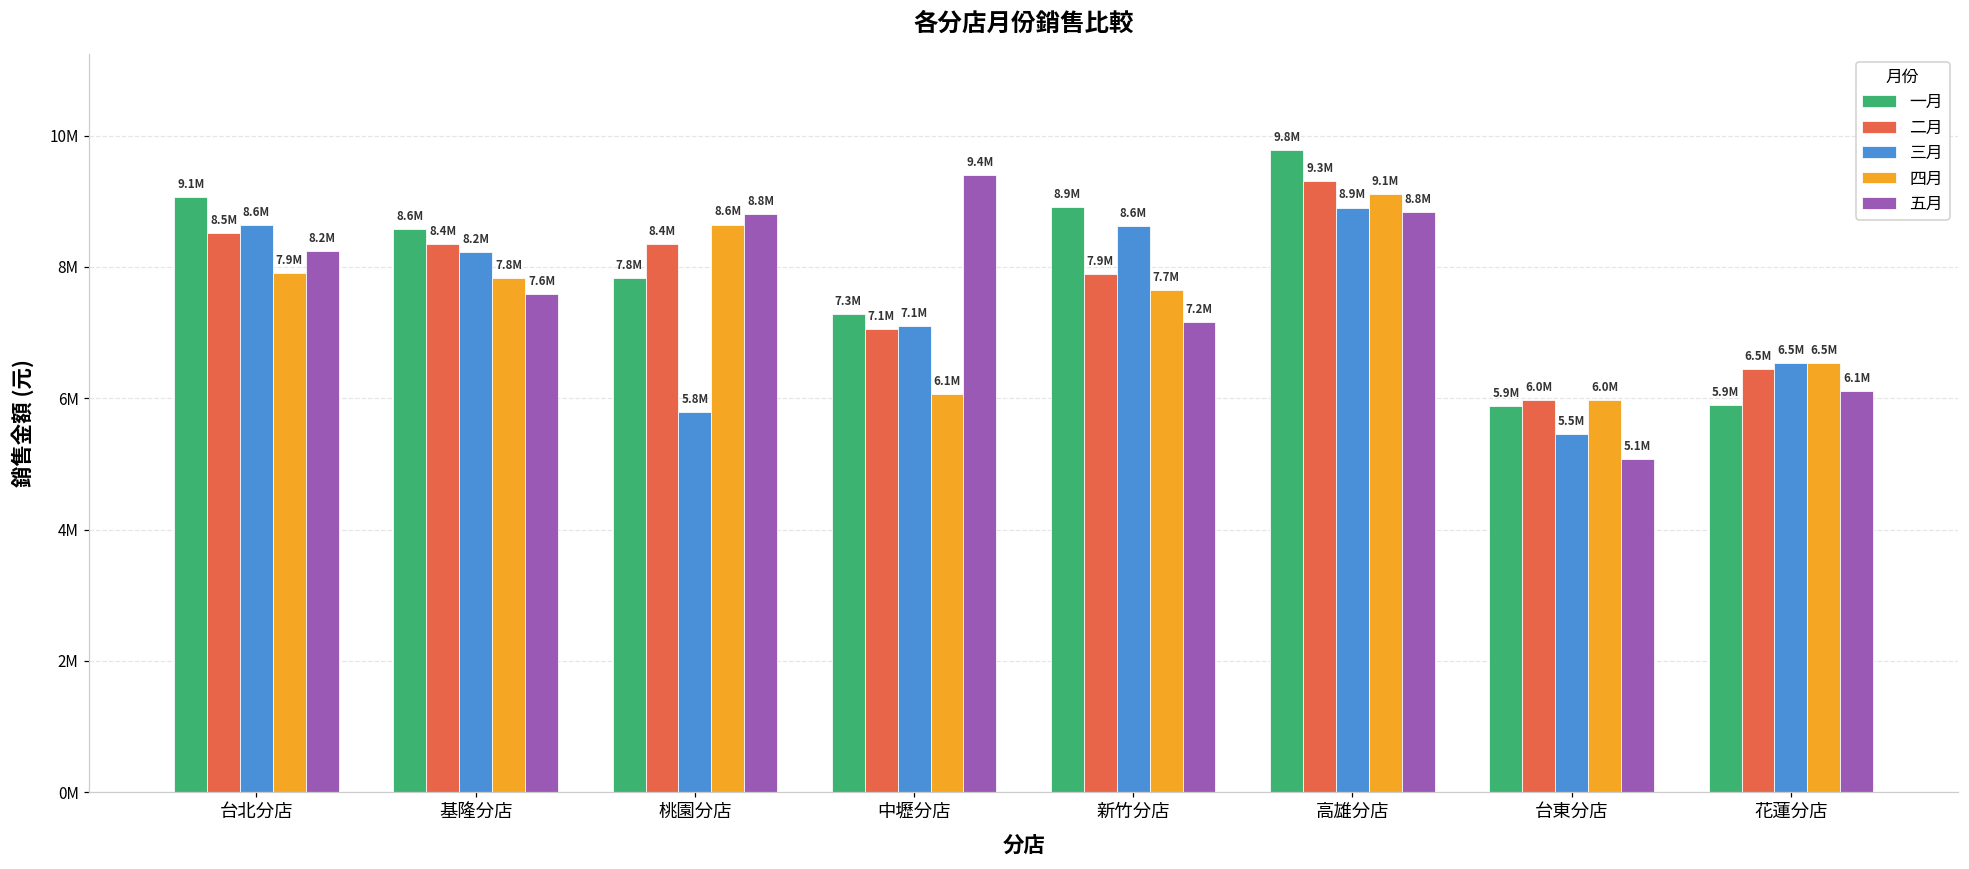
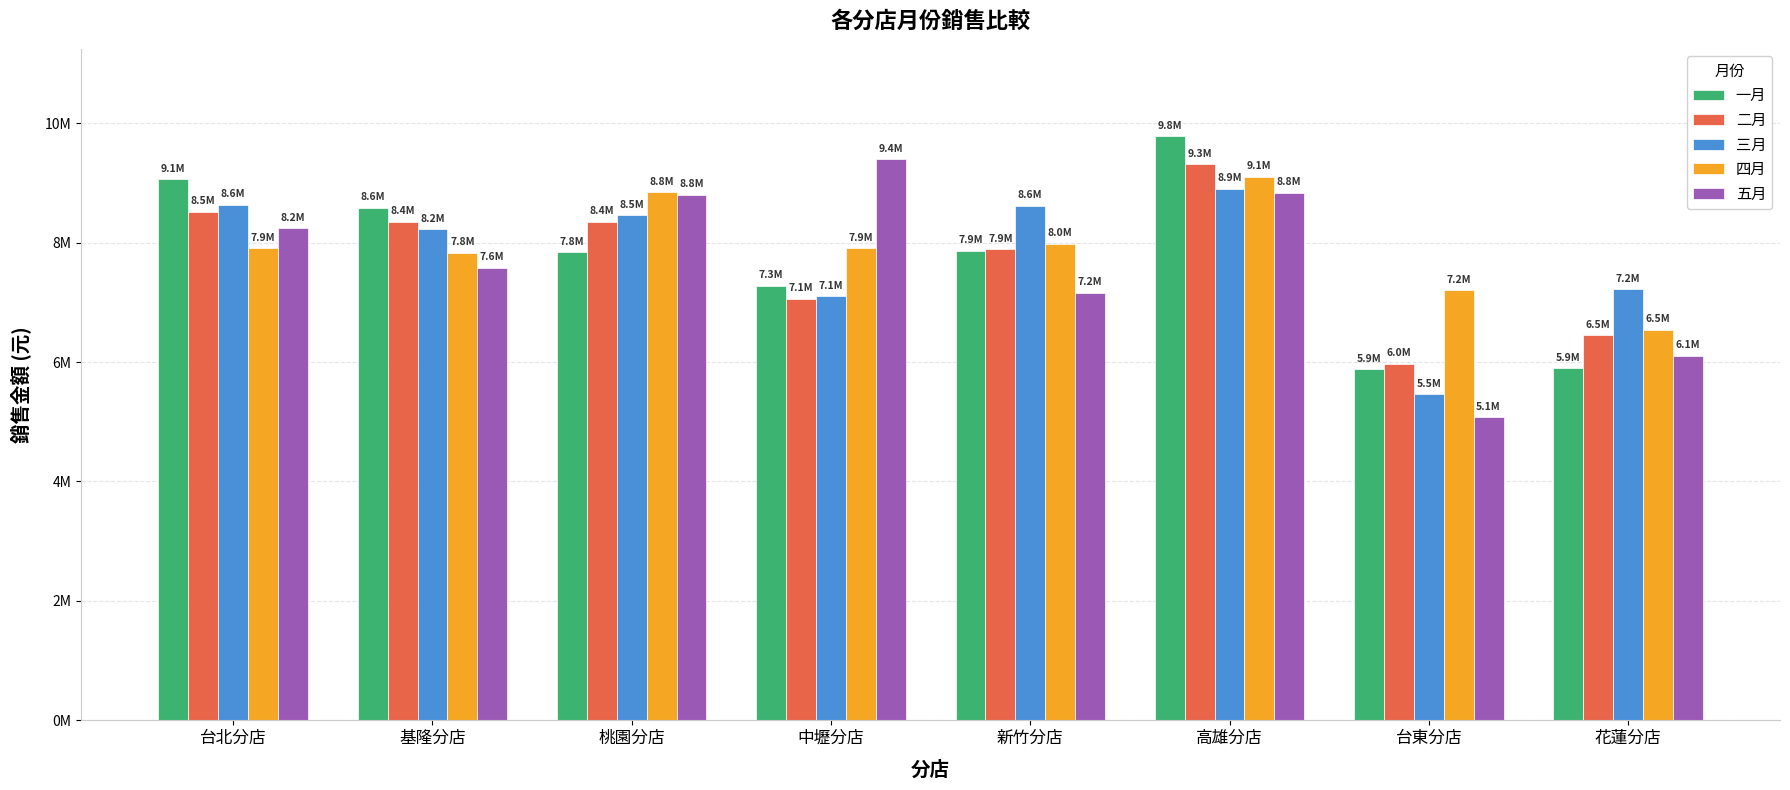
  {
    "一月": {
      "台北分店": "9.1M",
      "基隆分店": "8.6M",
      "桃園分店": "7.8M",
      "中壢分店": "7.3M",
-     "新竹分店": "8.9M",
+     "新竹分店": "7.9M",
      "高雄分店": "9.8M",
      "台東分店": "5.9M",
      "花蓮分店": "5.9M"
    },
    "二月": {
      "台北分店": "8.5M",
      "基隆分店": "8.4M",
      "桃園分店": "8.4M",
      "中壢分店": "7.1M",
      "新竹分店": "7.9M",
      "高雄分店": "9.3M",
      "台東分店": "6.0M",
      "花蓮分店": "6.5M"
    },
    "三月": {
      "台北分店": "8.6M",
      "基隆分店": "8.2M",
-     "桃園分店": "5.8M",
+     "桃園分店": "8.5M",
      "中壢分店": "7.1M",
      "新竹分店": "8.6M",
      "高雄分店": "8.9M",
      "台東分店": "5.5M",
-     "花蓮分店": "6.5M"
+     "花蓮分店": "7.2M"
    },
    "四月": {
      "台北分店": "7.9M",
      "基隆分店": "7.8M",
-     "桃園分店": "8.6M",
-     "中壢分店": "6.1M",
-     "新竹分店": "7.7M",
+     "桃園分店": "8.8M",
+     "中壢分店": "7.9M",
+     "新竹分店": "8.0M",
      "高雄分店": "9.1M",
-     "台東分店": "6.0M",
+     "台東分店": "7.2M",
      "花蓮分店": "6.5M"
    },
    "五月": {
      "台北分店": "8.2M",
      "基隆分店": "7.6M",
      "桃園分店": "8.8M",
      "中壢分店": "9.4M",
      "新竹分店": "7.2M",
      "高雄分店": "8.8M",
      "台東分店": "5.1M",
      "花蓮分店": "6.1M"
    }
  }
